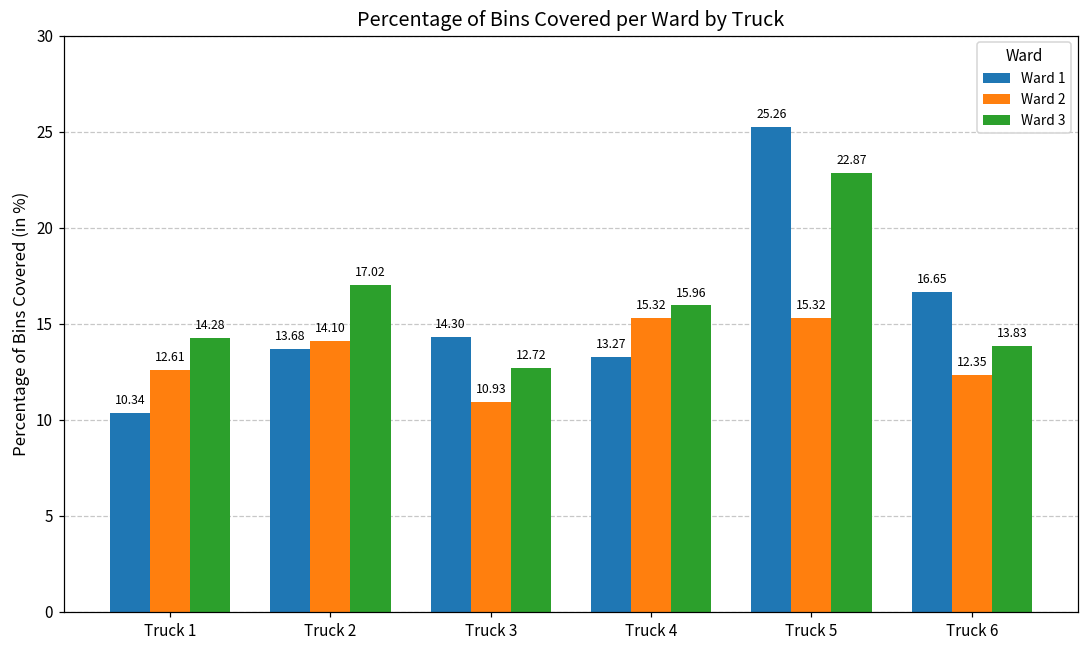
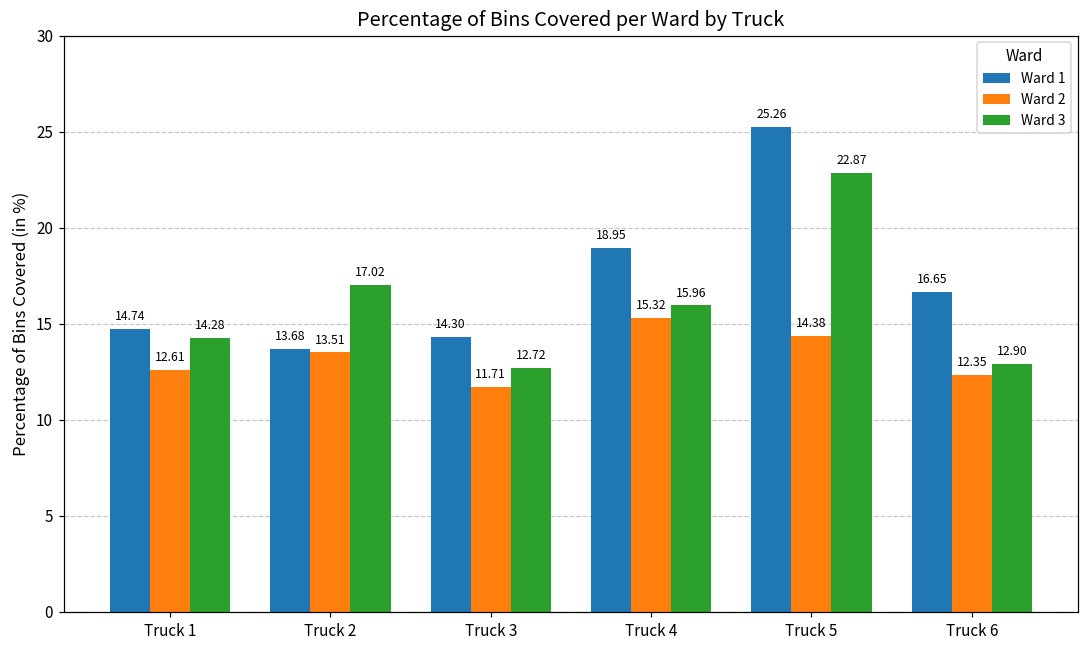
  {
    "Ward 1": {
-     "Truck 1": 10.34,
+     "Truck 1": 14.74,
      "Truck 2": 13.68,
      "Truck 3": 14.30,
-     "Truck 4": 13.27,
+     "Truck 4": 18.95,
      "Truck 5": 25.26,
      "Truck 6": 16.65
    },
    "Ward 2": {
      "Truck 1": 12.61,
-     "Truck 2": 14.10,
-     "Truck 3": 10.93,
+     "Truck 2": 13.51,
+     "Truck 3": 11.71,
      "Truck 4": 15.32,
-     "Truck 5": 15.32,
+     "Truck 5": 14.38,
      "Truck 6": 12.35
    },
    "Ward 3": {
      "Truck 1": 14.28,
      "Truck 2": 17.02,
      "Truck 3": 12.72,
      "Truck 4": 15.96,
      "Truck 5": 22.87,
-     "Truck 6": 13.83
+     "Truck 6": 12.90
    }
  }
